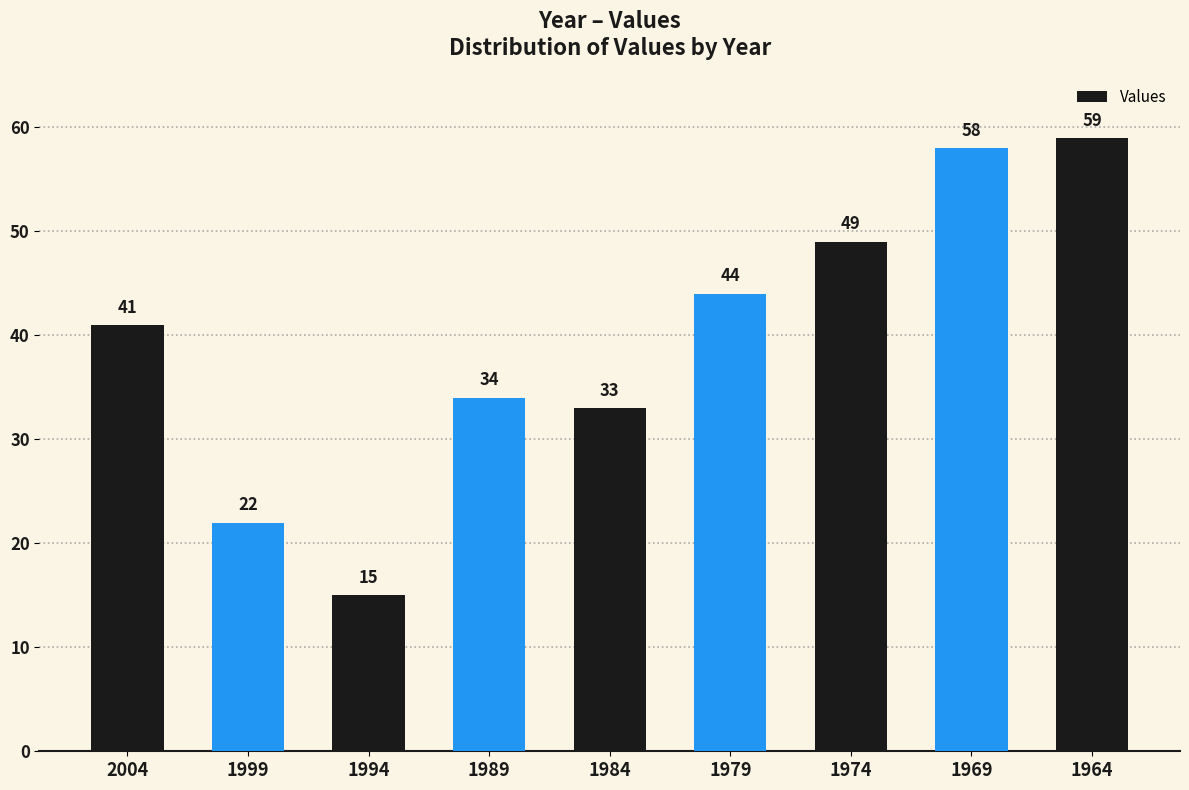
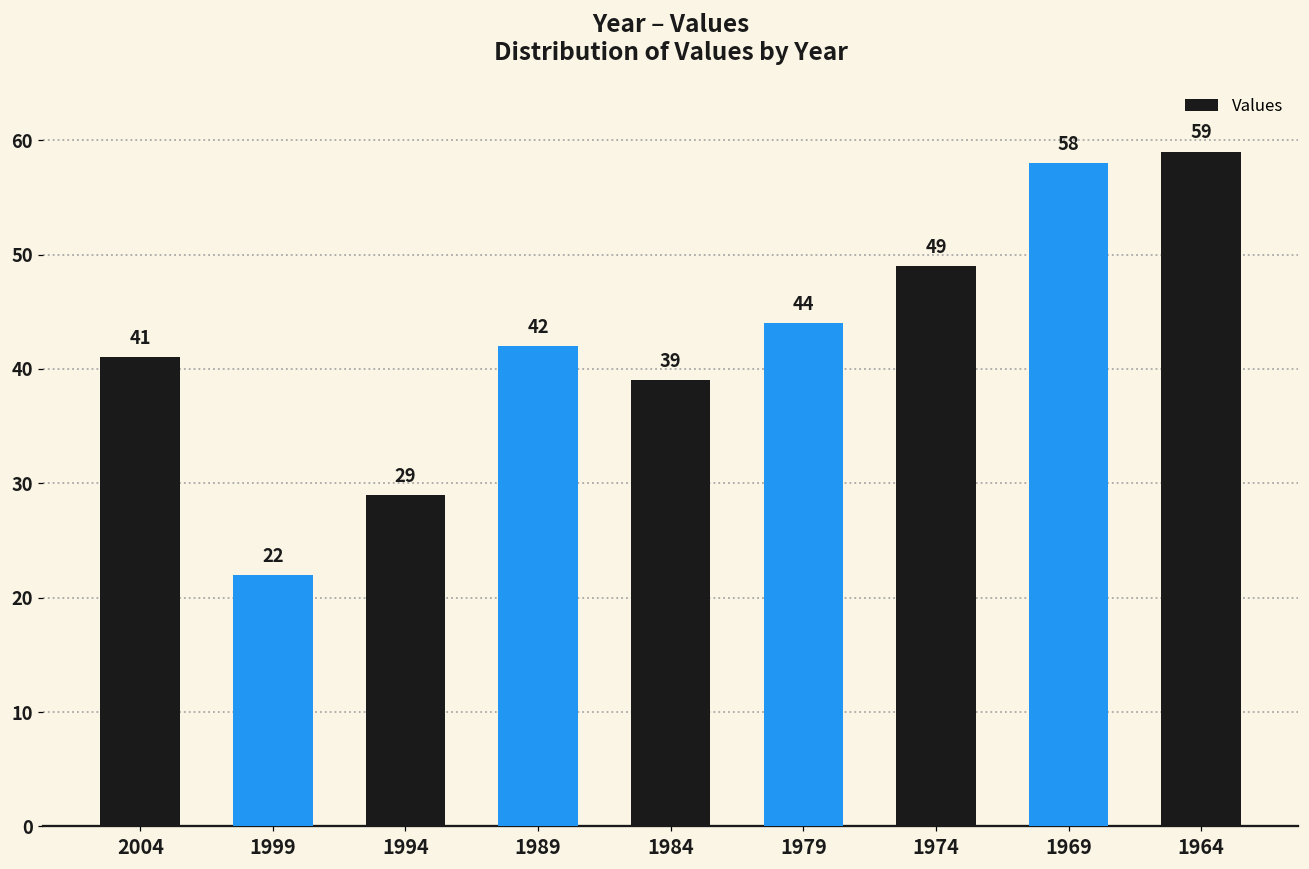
  {
    "2004": 41,
    "1999": 22,
-   "1994": 15,
-   "1989": 34,
-   "1984": 33,
+   "1994": 29,
+   "1989": 42,
+   "1984": 39,
    "1979": 44,
    "1974": 49,
    "1969": 58,
    "1964": 59
  }
